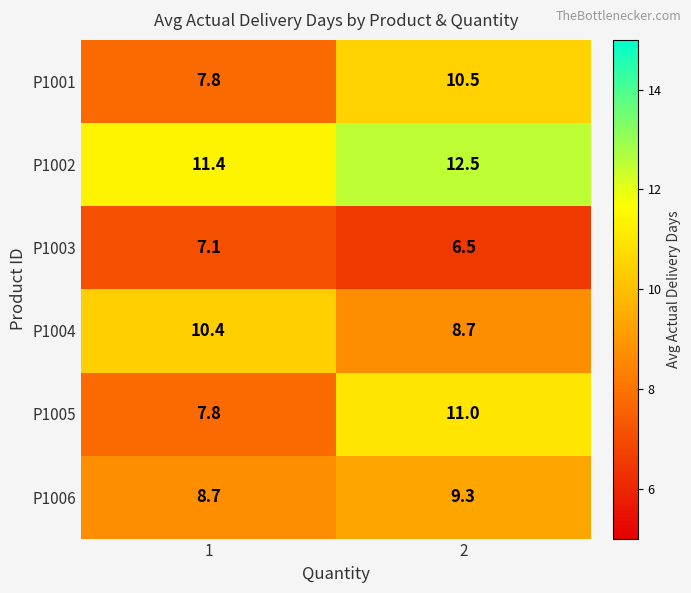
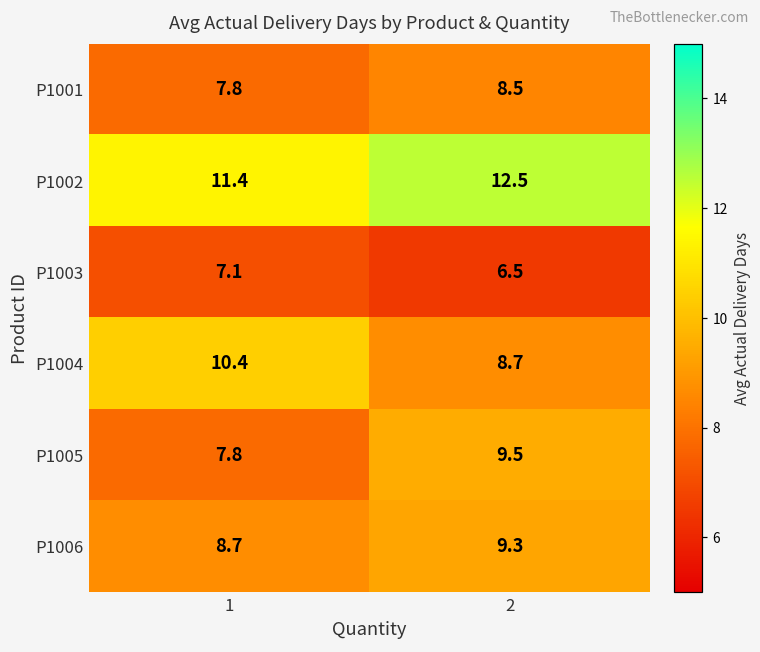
  {
    "P1001": {
      "1": 7.8,
-     "2": 10.5
+     "2": 8.5
    },
    "P1002": {
      "1": 11.4,
      "2": 12.5
    },
    "P1003": {
      "1": 7.1,
      "2": 6.5
    },
    "P1004": {
      "1": 10.4,
      "2": 8.7
    },
    "P1005": {
      "1": 7.8,
-     "2": 11.0
+     "2": 9.5
    },
    "P1006": {
      "1": 8.7,
      "2": 9.3
    }
  }
